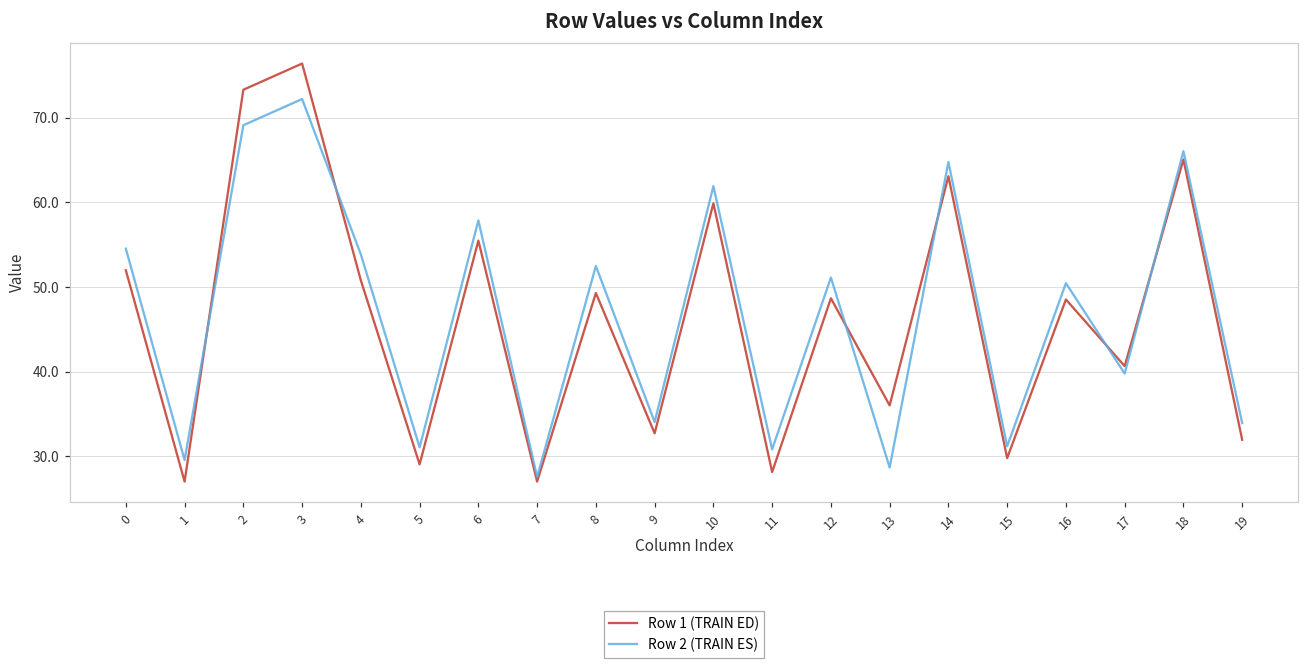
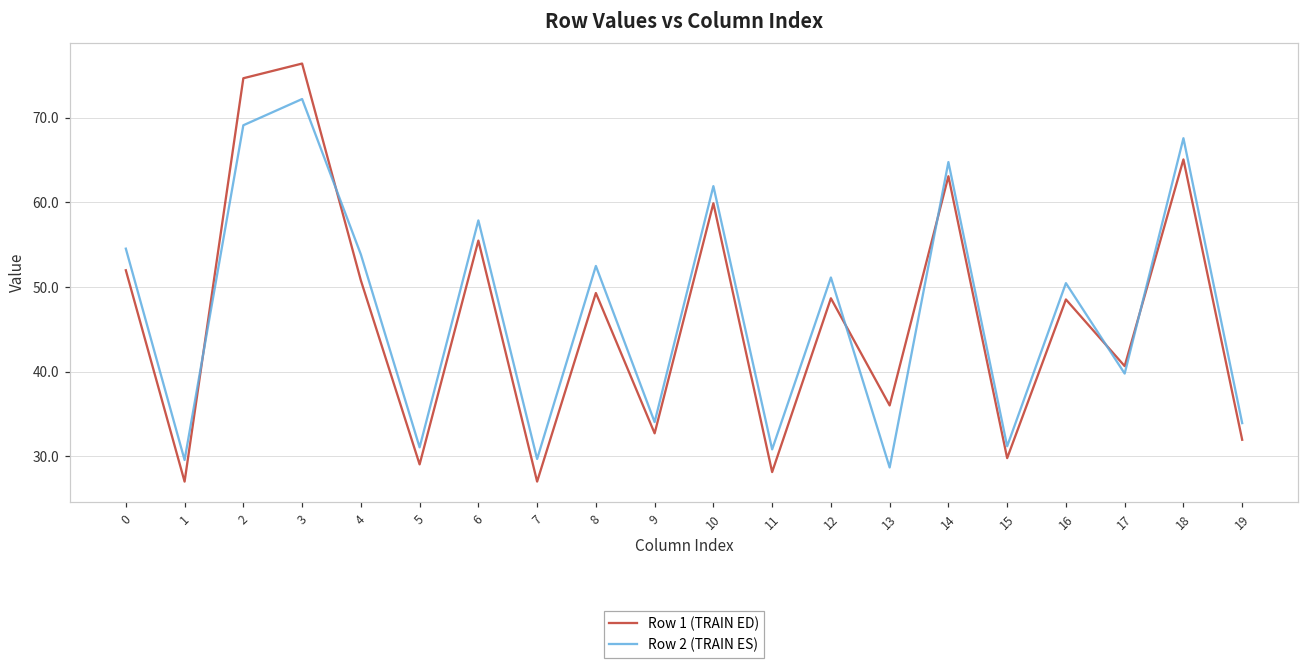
  {
    "Row 1 (TRAIN ED)": {
      "0": 52,
      "1": 27,
-     "2": 73,
+     "2": 75,
      "3": 76,
      "4": 51,
      "5": 29,
      "6": 55,
      "7": 27,
      "8": 49,
      "9": 33,
      "10": 60,
      "11": 28,
      "12": 49,
      "13": 36,
      "14": 63,
      "15": 30,
      "16": 49,
      "17": 41,
      "18": 65,
      "19": 32
    },
    "Row 2 (TRAIN ES)": {
      "0": 55,
      "1": 30,
      "2": 69,
      "3": 72,
      "4": 54,
      "5": 31,
      "6": 58,
-     "7": 28,
+     "7": 30,
      "8": 52,
      "9": 34,
      "10": 62,
      "11": 31,
      "12": 51,
      "13": 29,
      "14": 65,
      "15": 31,
      "16": 50,
      "17": 40,
-     "18": 66,
+     "18": 68,
      "19": 34
    }
  }
